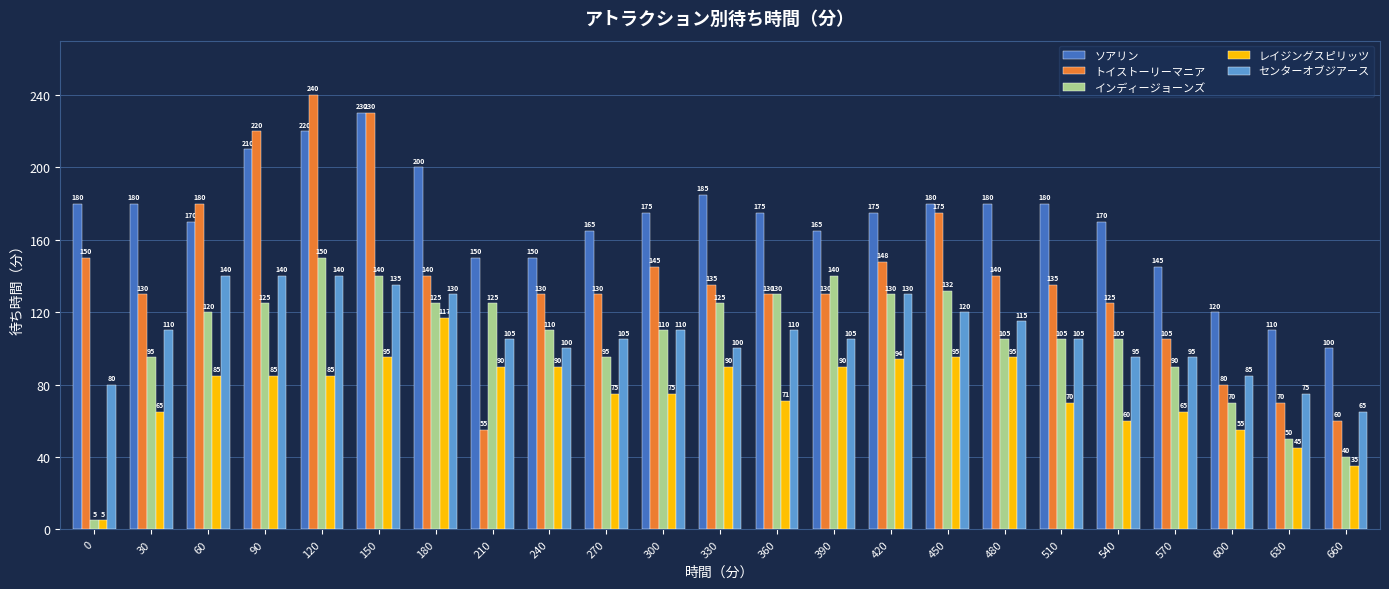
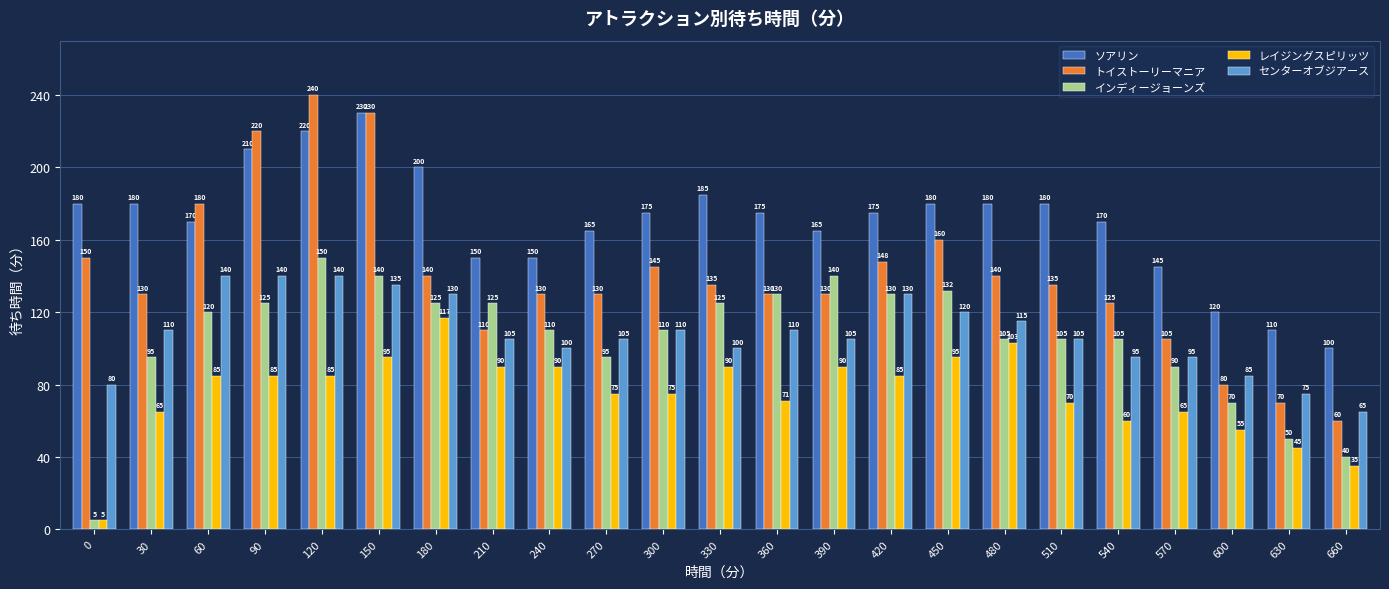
  {
    "トイストーリーマニア": {
      "0": 150,
      "30": 130,
      "60": 180,
      "90": 220,
      "120": 240,
      "180": 140,
-     "210": 55,
+     "210": 110,
      "240": 130,
      "270": 130,
      "300": 145,
      "330": 135,
      "390": 130,
      "420": 148,
-     "450": 175,
+     "450": 160,
      "480": 140,
      "510": 135,
      "540": 125,
      "570": 105,
      "600": 80,
      "630": 70,
      "660": 60
    },
    "インディージョーンズ": {
      "0": 5,
      "30": 95,
      "60": 120,
      "90": 125,
      "120": 150,
      "150": 140,
      "180": 125,
      "210": 125,
      "240": 110,
      "270": 95,
      "300": 110,
      "330": 125,
      "390": 140,
      "420": 130,
      "450": 132,
      "480": 105,
      "510": 105,
      "540": 105,
      "570": 90,
      "600": 70,
      "630": 50,
      "660": 40
    },
    "レイジングスピリッツ": {
      "0": 5,
      "30": 65,
      "60": 85,
      "90": 85,
      "120": 85,
      "150": 95,
      "180": 117,
      "210": 90,
      "240": 90,
      "270": 75,
      "300": 75,
      "330": 90,
      "360": 71,
      "390": 90,
-     "420": 94,
+     "420": 85,
      "450": 95,
-     "480": 95,
+     "480": 103,
      "510": 70,
      "540": 60,
      "570": 65,
      "600": 55,
      "630": 45,
      "660": 35
    }
  }
